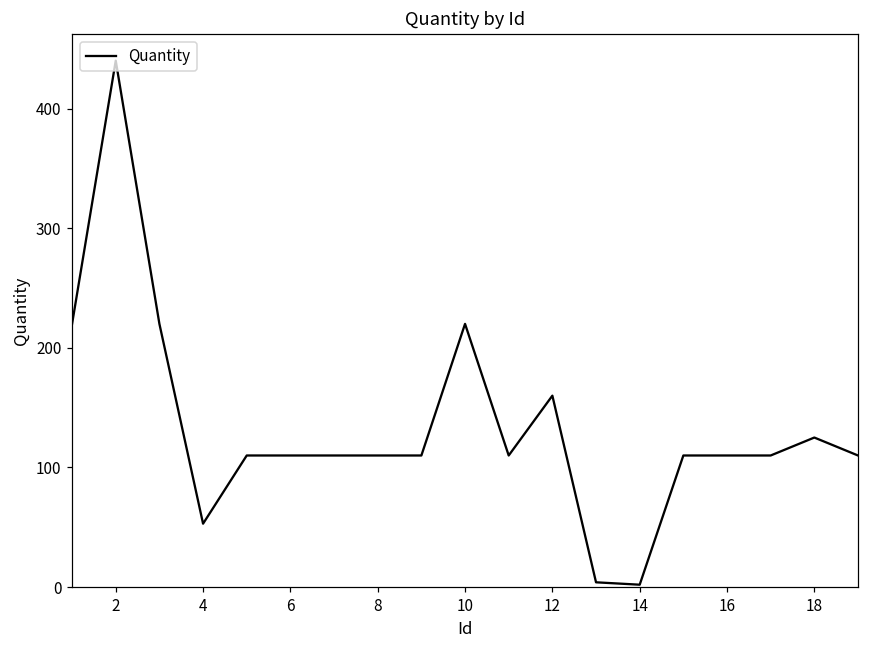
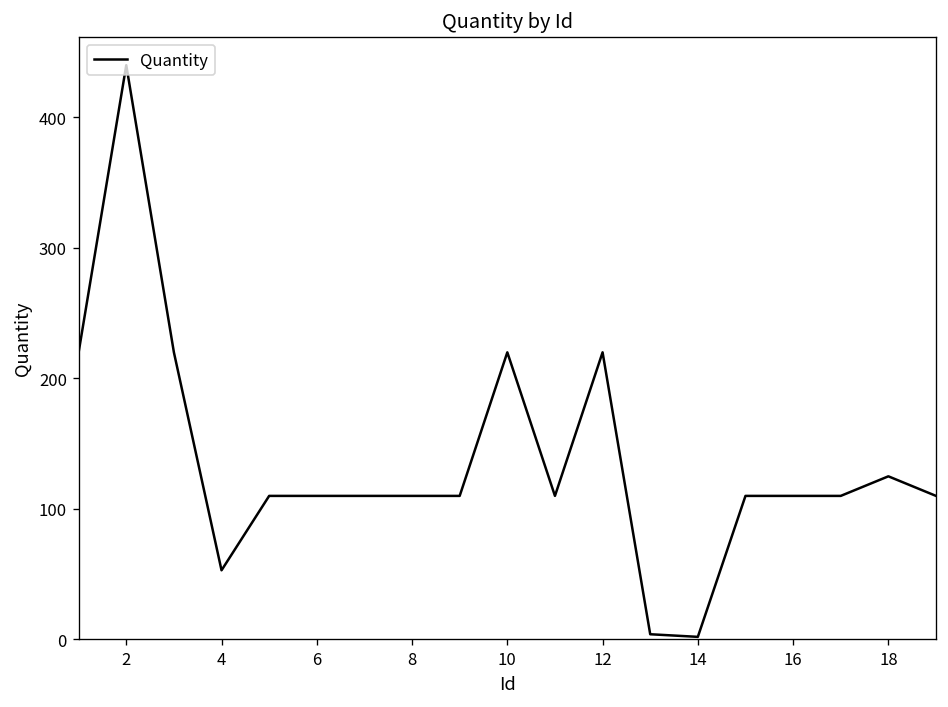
  {
    "4": 53,
    "6": 110,
    "8": 110,
    "10": 220,
-   "12": 160,
+   "12": 220,
    "14": 2,
    "16": 110,
    "18": 125
  }
